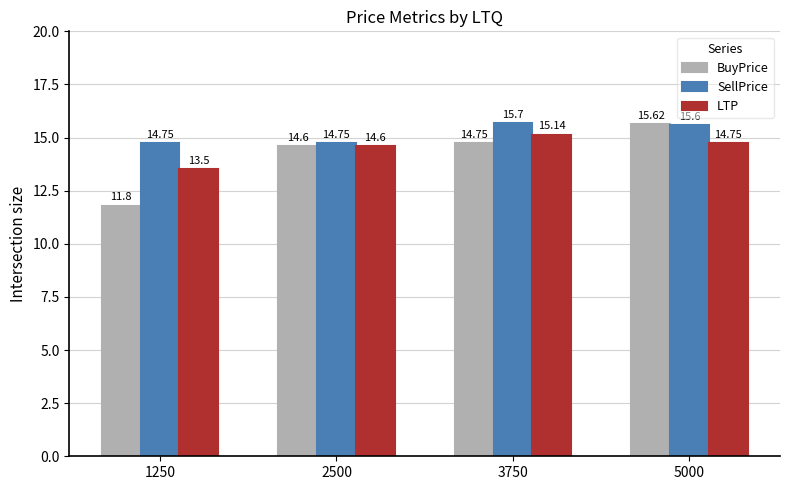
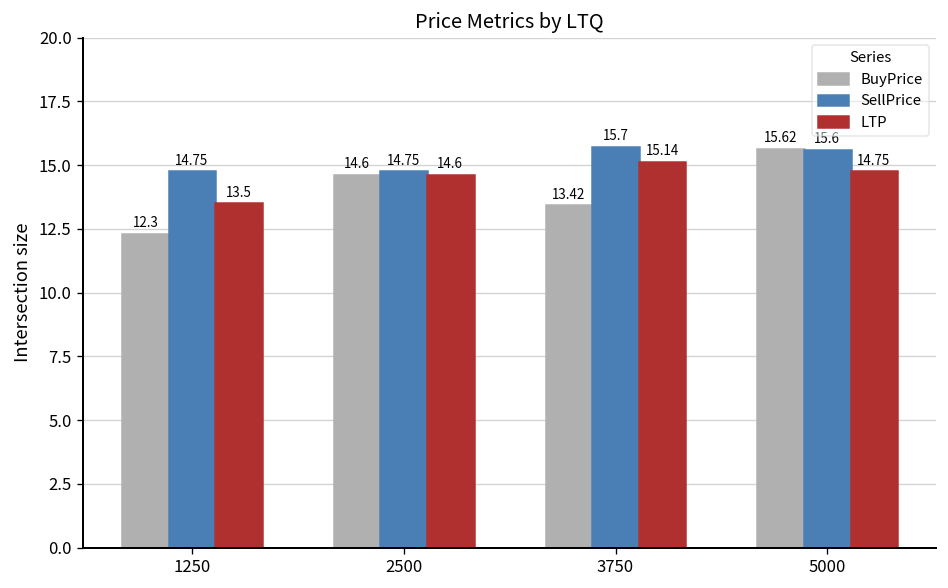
  {
    "BuyPrice": {
-     "1250": 11.8,
+     "1250": 12.3,
      "2500": 14.6,
-     "3750": 14.75,
+     "3750": 13.42,
      "5000": 15.62
    },
    "SellPrice": {
      "1250": 14.75,
      "2500": 14.75,
      "3750": 15.7
    },
    "LTP": {
      "1250": 13.5,
      "2500": 14.6,
      "3750": 15.14,
      "5000": 14.75
    }
  }
